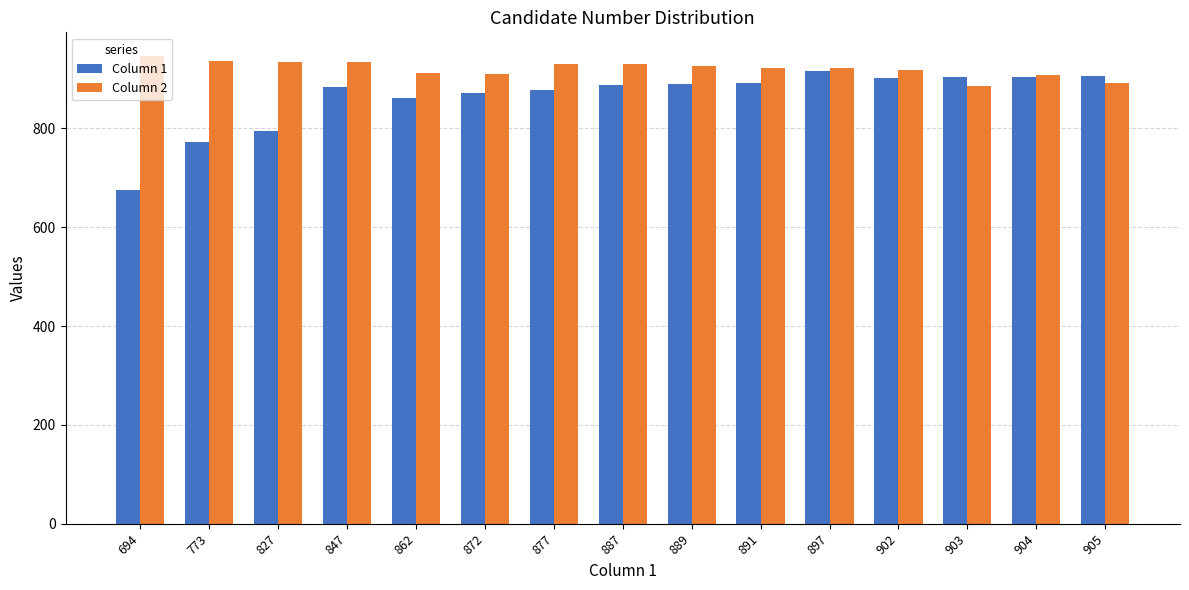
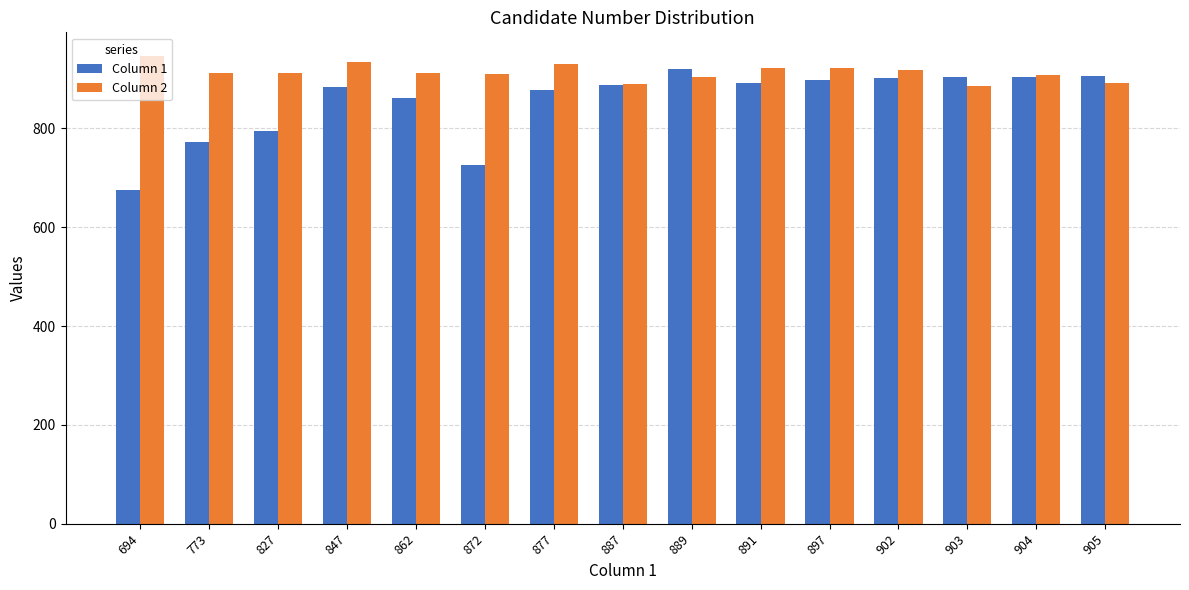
  {
    "Column 1": {
      "694": 680,
      "773": 770,
      "827": 800,
      "847": 880,
      "862": 860,
-     "872": 870,
+     "872": 730,
      "877": 880,
      "887": 890,
-     "889": 890,
+     "889": 920,
      "891": 890,
-     "897": 920,
+     "897": 900,
      "902": 900,
      "903": 900,
      "904": 900,
      "905": 910
    },
    "Column 2": {
-     "773": 940,
-     "827": 940,
+     "773": 910,
+     "827": 910,
      "847": 930,
      "862": 910,
      "872": 910,
      "877": 930,
-     "887": 930,
-     "889": 930,
+     "887": 890,
+     "889": 900,
      "891": 920,
      "897": 920,
      "902": 920,
      "903": 890,
      "904": 910,
      "905": 890
    }
  }
